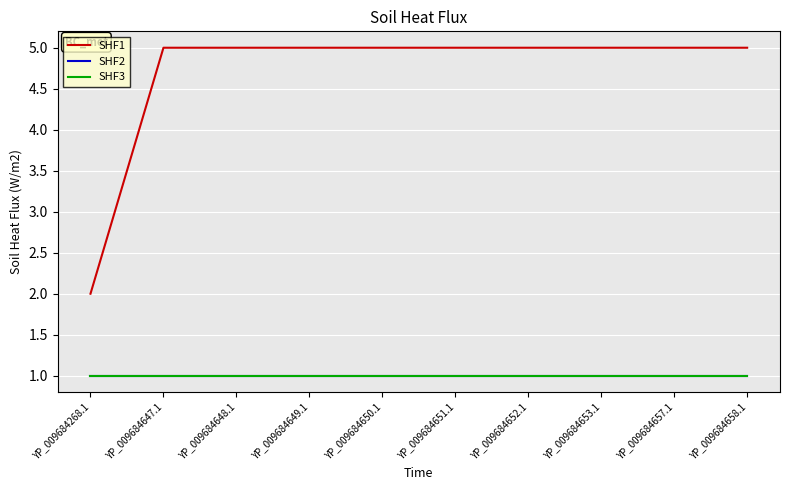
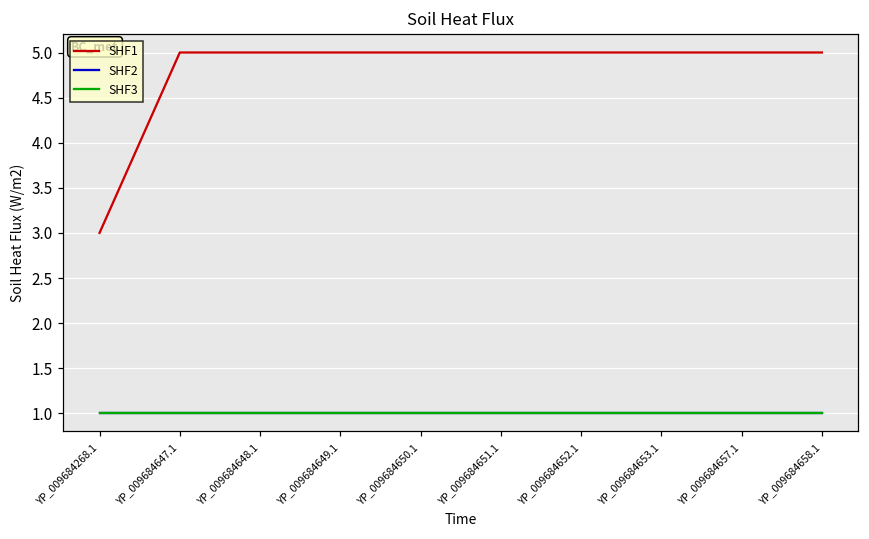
  {
    "SHF1": {
-     "YP_009684268.1": 2,
+     "YP_009684268.1": 3,
      "YP_009684647.1": 5,
      "YP_009684648.1": 5,
      "YP_009684649.1": 5,
      "YP_009684650.1": 5,
      "YP_009684651.1": 5,
      "YP_009684652.1": 5,
      "YP_009684653.1": 5,
      "YP_009684657.1": 5,
      "YP_009684658.1": 5
    },
    "SHF3": {
      "YP_009684268.1": 1,
      "YP_009684647.1": 1,
      "YP_009684648.1": 1,
      "YP_009684649.1": 1,
      "YP_009684650.1": 1,
      "YP_009684651.1": 1,
      "YP_009684652.1": 1,
      "YP_009684653.1": 1,
      "YP_009684657.1": 1,
      "YP_009684658.1": 1
    }
  }
